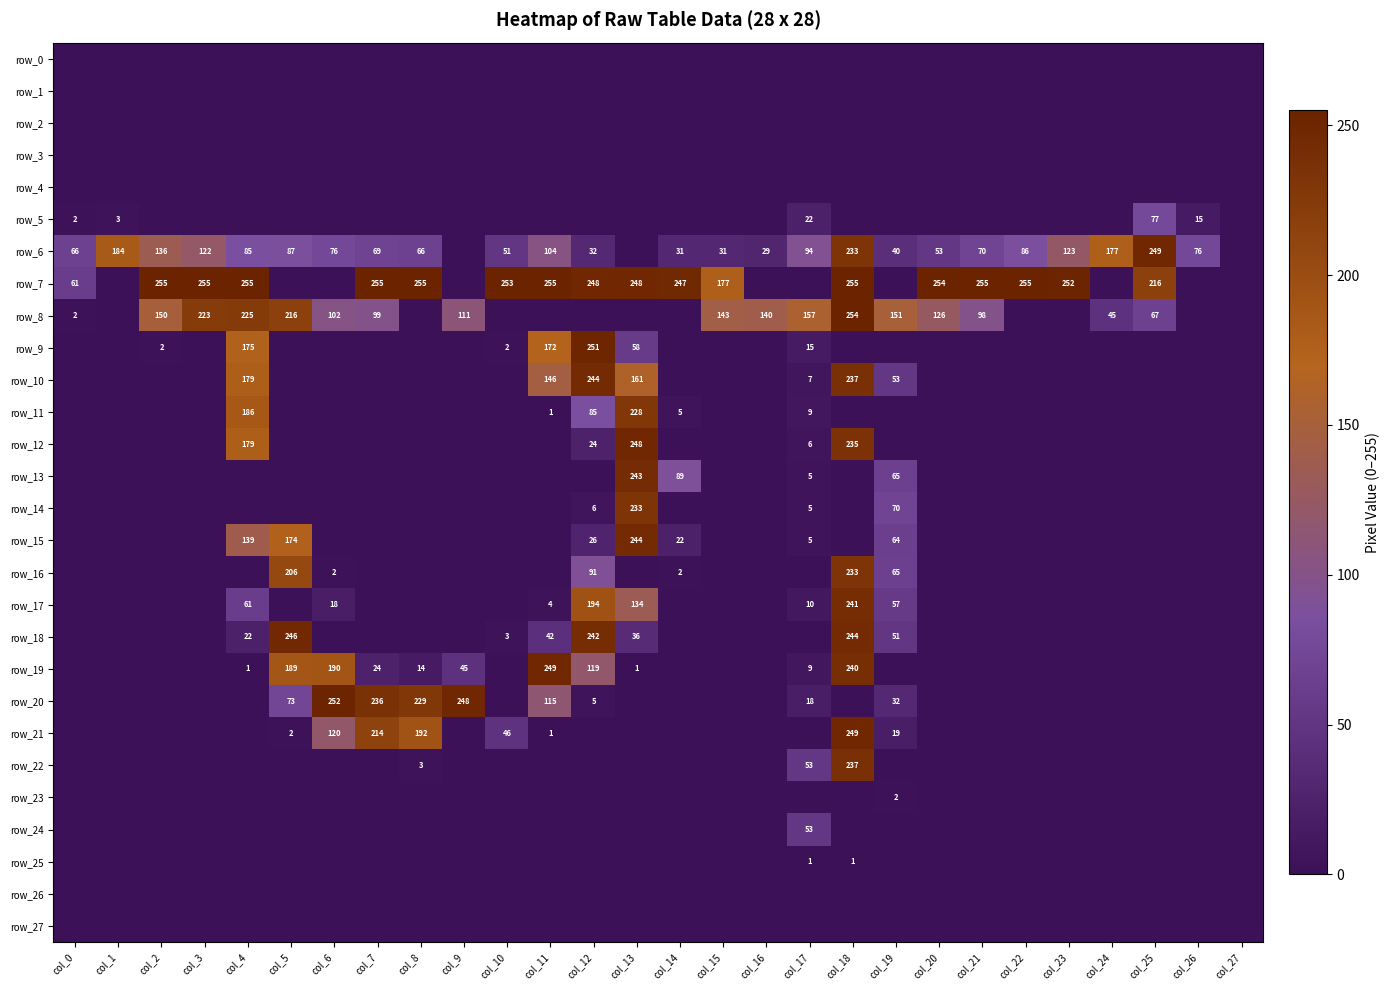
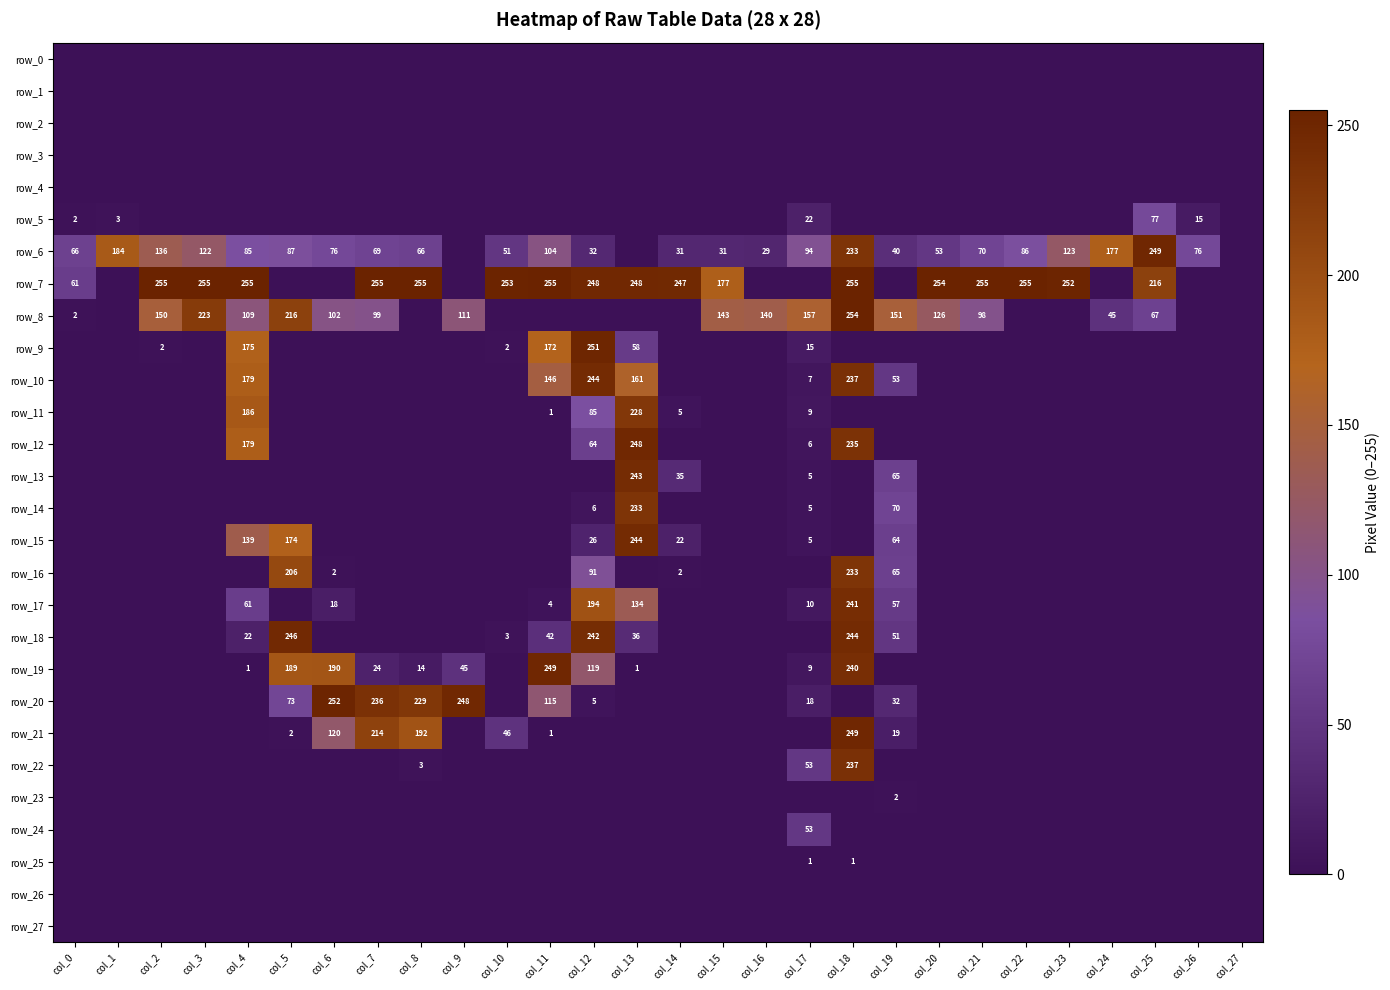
  {
    "row_5": {
      "col_0": 2,
      "col_1": 3,
      "col_17": 22,
      "col_25": 77,
      "col_26": 15
    },
    "row_6": {
      "col_0": 66,
      "col_1": 184,
      "col_2": 136,
      "col_3": 122,
      "col_4": 85,
      "col_5": 87,
      "col_6": 76,
      "col_7": 69,
      "col_8": 66,
      "col_10": 51,
      "col_11": 104,
      "col_12": 32,
      "col_14": 31,
      "col_15": 31,
      "col_16": 29,
      "col_17": 94,
      "col_18": 233,
      "col_19": 40,
      "col_20": 53,
      "col_21": 70,
      "col_22": 86,
      "col_23": 123,
      "col_24": 177,
      "col_25": 249,
      "col_26": 76
    },
    "row_7": {
      "col_0": 61,
      "col_2": 255,
      "col_3": 255,
      "col_4": 255,
      "col_7": 255,
      "col_8": 255,
      "col_10": 253,
      "col_11": 255,
      "col_12": 248,
      "col_13": 248,
      "col_14": 247,
      "col_15": 177,
      "col_18": 255,
      "col_20": 254,
      "col_21": 255,
      "col_22": 255,
      "col_23": 252,
      "col_25": 216
    },
    "row_8": {
      "col_0": 2,
      "col_2": 150,
      "col_3": 223,
-     "col_4": 225,
+     "col_4": 109,
      "col_5": 216,
      "col_6": 102,
      "col_7": 99,
      "col_9": 111,
      "col_15": 143,
      "col_16": 140,
      "col_17": 157,
      "col_18": 254,
      "col_19": 151,
      "col_20": 126,
      "col_21": 98,
      "col_24": 45,
      "col_25": 67
    },
    "row_9": {
      "col_2": 2,
      "col_4": 175,
      "col_10": 2,
      "col_11": 172,
      "col_12": 251,
      "col_13": 58,
      "col_17": 15
    },
    "row_10": {
      "col_4": 179,
      "col_11": 146,
      "col_12": 244,
      "col_13": 161,
      "col_17": 7,
      "col_18": 237,
      "col_19": 53
    },
    "row_11": {
      "col_4": 186,
      "col_11": 1,
      "col_12": 85,
      "col_13": 228,
      "col_14": 5,
      "col_17": 9
    },
    "row_12": {
      "col_4": 179,
-     "col_12": 24,
+     "col_12": 64,
      "col_13": 248,
      "col_17": 6,
      "col_18": 235
    },
    "row_13": {
      "col_13": 243,
-     "col_14": 89,
+     "col_14": 35,
      "col_17": 5,
      "col_19": 65
    },
    "row_14": {
      "col_12": 6,
      "col_13": 233,
      "col_17": 5,
      "col_19": 70
    },
    "row_15": {
      "col_4": 139,
      "col_5": 174,
      "col_12": 26,
      "col_13": 244,
      "col_14": 22,
      "col_17": 5,
      "col_19": 64
    },
    "row_16": {
      "col_5": 206,
      "col_6": 2,
      "col_12": 91,
      "col_14": 2,
      "col_18": 233,
      "col_19": 65
    },
    "row_17": {
      "col_4": 61,
      "col_6": 18,
      "col_11": 4,
      "col_12": 194,
      "col_13": 134,
      "col_17": 10,
      "col_18": 241,
      "col_19": 57
    },
    "row_18": {
      "col_4": 22,
      "col_5": 246,
      "col_10": 3,
      "col_11": 42,
      "col_12": 242,
      "col_13": 36,
      "col_18": 244,
      "col_19": 51
    },
    "row_19": {
      "col_4": 1,
      "col_5": 189,
      "col_6": 190,
      "col_7": 24,
      "col_8": 14,
      "col_9": 45,
      "col_11": 249,
      "col_12": 119,
      "col_13": 1,
      "col_17": 9,
      "col_18": 240
    },
    "row_20": {
      "col_5": 73,
      "col_6": 252,
      "col_7": 236,
      "col_8": 229,
      "col_9": 248,
      "col_11": 115,
      "col_12": 5,
      "col_17": 18,
      "col_19": 32
    },
    "row_21": {
      "col_5": 2,
      "col_6": 120,
      "col_7": 214,
      "col_8": 192,
      "col_10": 46,
      "col_11": 1,
      "col_18": 249,
      "col_19": 19
    },
    "row_22": {
      "col_8": 3,
      "col_17": 53,
      "col_18": 237
    },
    "row_23": {
      "col_19": 2
    },
    "row_24": {
      "col_17": 53
    },
    "row_25": {
      "col_17": 1,
      "col_18": 1
    }
  }
